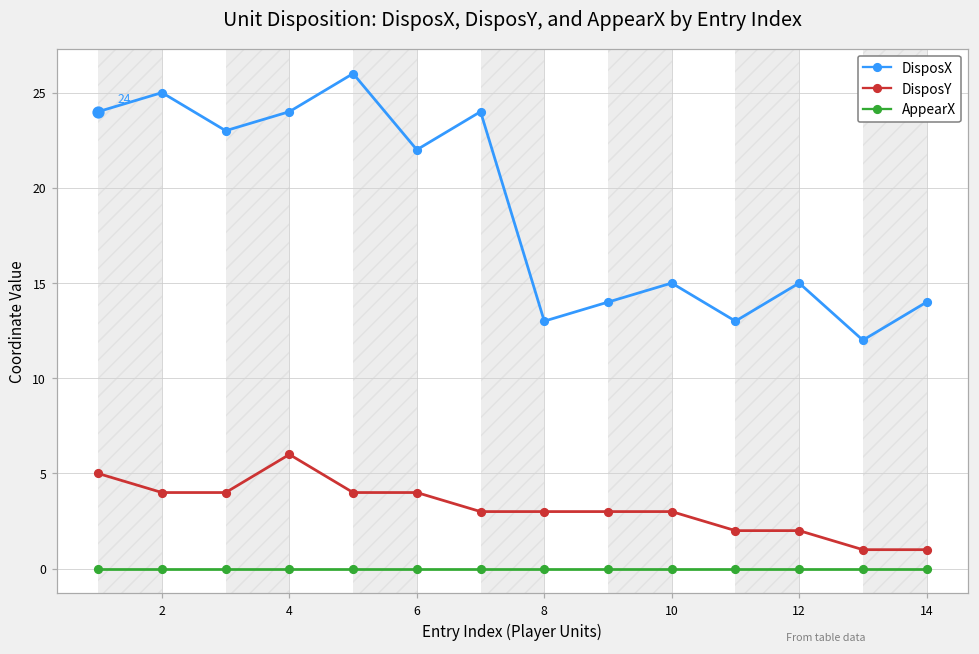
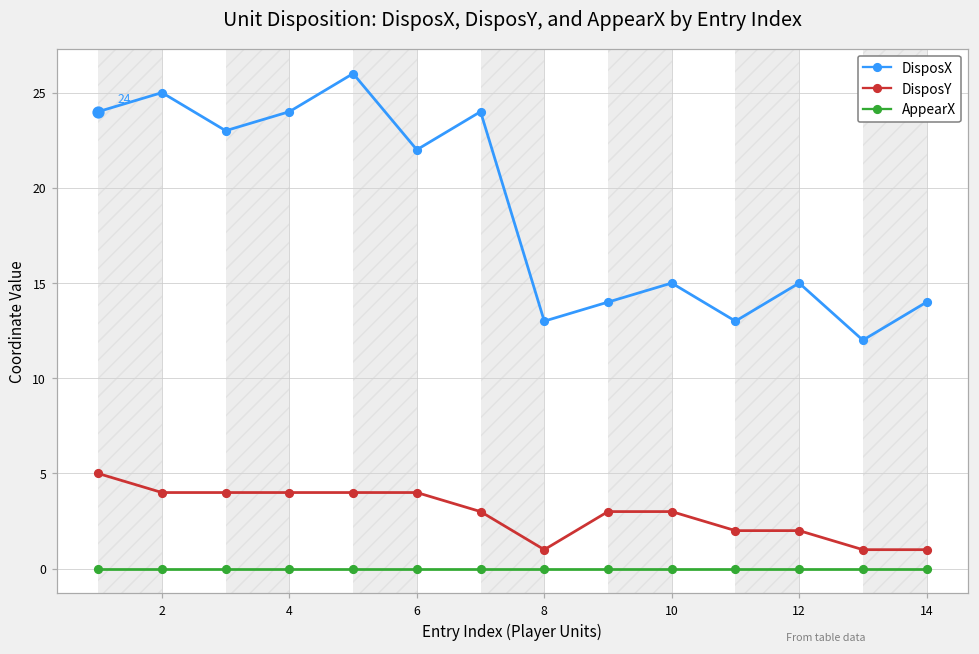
  {
    "DisposY": {
      "2": 4,
-     "4": 6,
+     "4": 4,
      "6": 4,
-     "8": 3,
+     "8": 1,
      "10": 3,
      "12": 2,
      "14": 1
    },
    "AppearX": {
      "2": 0,
      "4": 0,
      "6": 0,
      "8": 0,
      "10": 0,
      "12": 0,
      "14": 0
    }
  }
